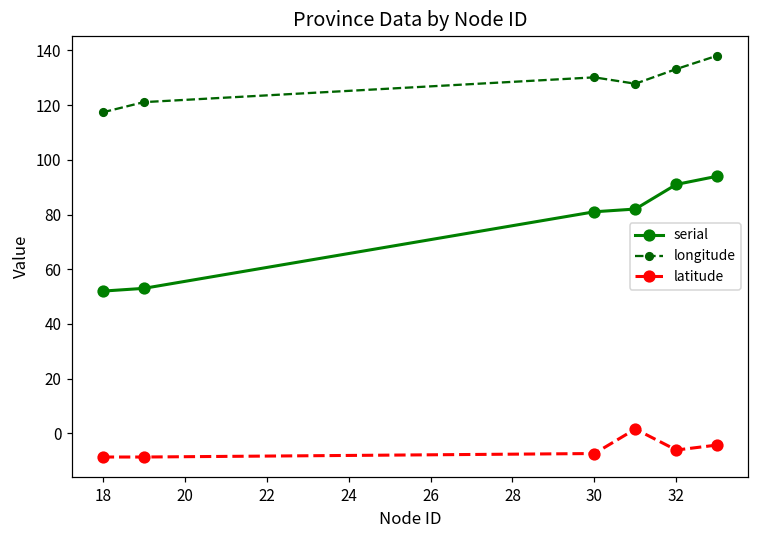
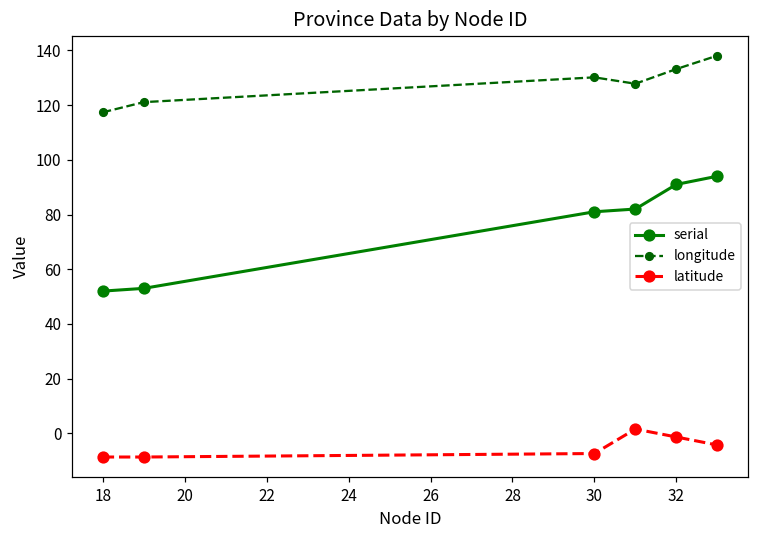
  {
    "latitude": {
      "18": -9,
      "30": -7,
-     "32": -6
+     "32": -1
    }
  }
